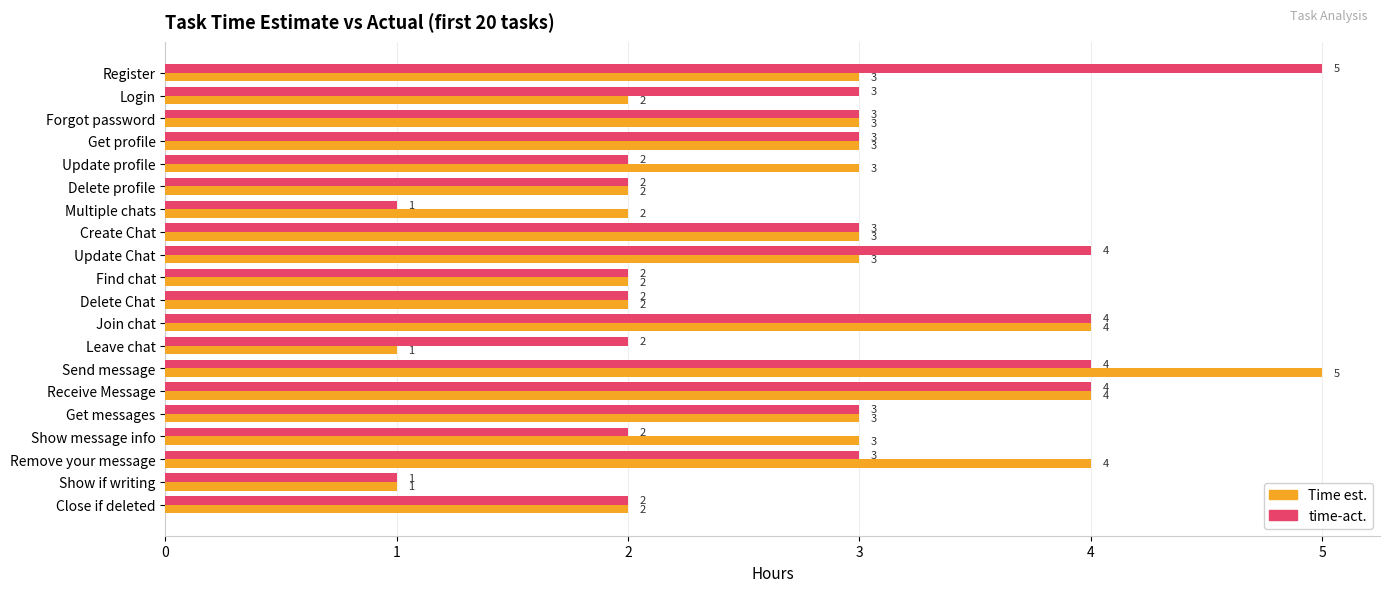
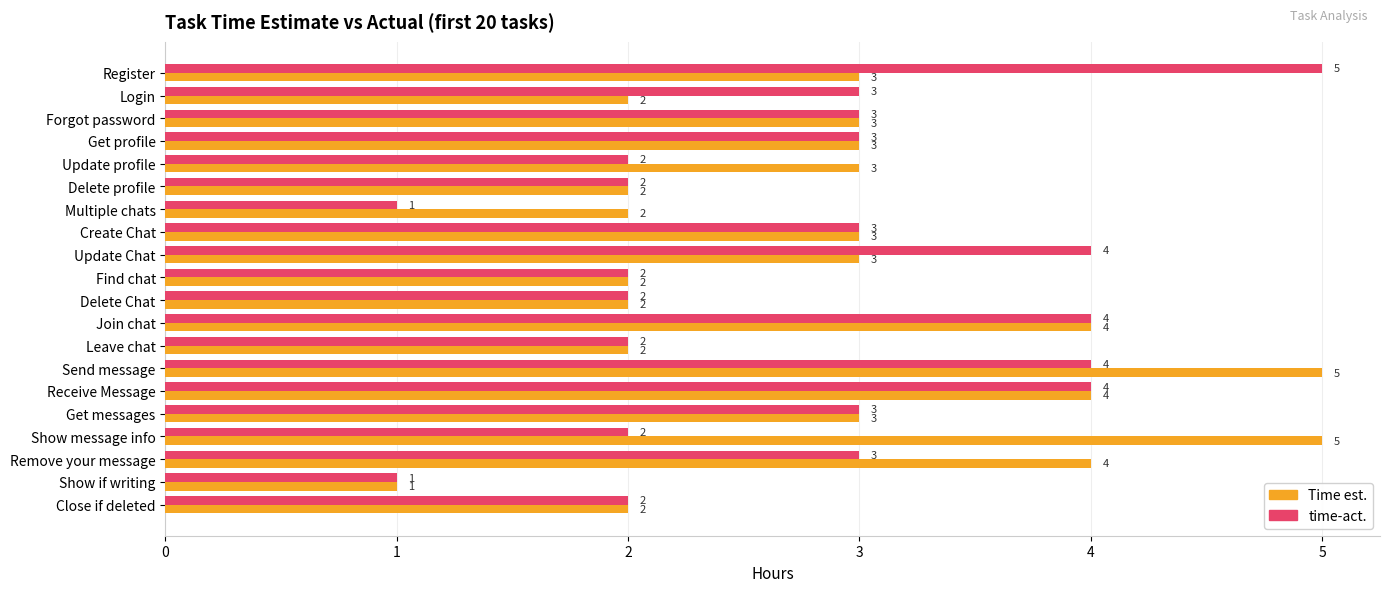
  {
    "Time est.": {
      "Register": 3,
      "Login": 2,
      "Forgot password": 3,
      "Get profile": 3,
      "Update profile": 3,
      "Delete profile": 2,
      "Multiple chats": 2,
      "Create Chat": 3,
      "Update Chat": 3,
      "Find chat": 2,
      "Delete Chat": 2,
      "Join chat": 4,
-     "Leave chat": 1,
+     "Leave chat": 2,
      "Send message": 5,
      "Receive Message": 4,
      "Get messages": 3,
-     "Show message info": 3,
+     "Show message info": 5,
      "Remove your message": 4,
      "Show if writing": 1,
      "Close if deleted": 2
    },
    "time-act.": {
      "Register": 5,
      "Login": 3,
      "Forgot password": 3,
      "Get profile": 3,
      "Update profile": 2,
      "Delete profile": 2,
      "Multiple chats": 1,
      "Create Chat": 3,
      "Update Chat": 4,
      "Find chat": 2,
      "Delete Chat": 2,
      "Join chat": 4,
      "Leave chat": 2,
      "Send message": 4,
      "Receive Message": 4,
      "Get messages": 3,
      "Show message info": 2,
      "Remove your message": 3,
      "Show if writing": 1,
      "Close if deleted": 2
    }
  }
